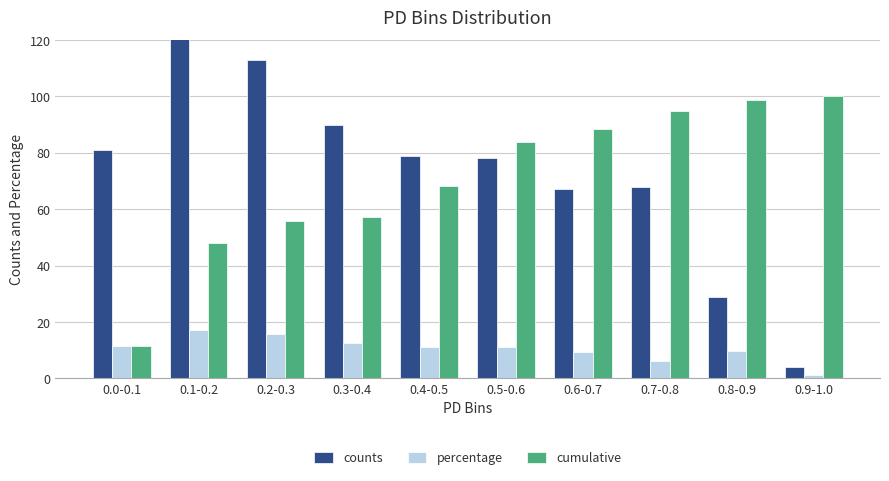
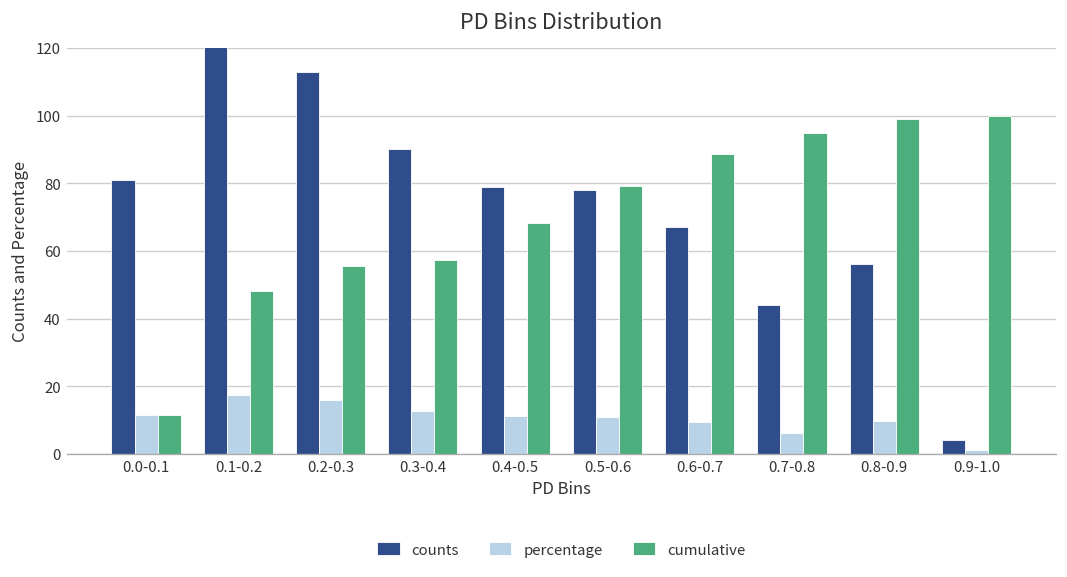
  {
    "counts": {
      "0.0-0.1": 81,
      "0.2-0.3": 113,
      "0.3-0.4": 90,
      "0.4-0.5": 79,
      "0.5-0.6": 78,
      "0.6-0.7": 67,
-     "0.7-0.8": 68,
-     "0.8-0.9": 29,
+     "0.7-0.8": 44,
+     "0.8-0.9": 56,
      "0.9-1.0": 4
    },
    "percentage": {
      "0.0-0.1": 11,
      "0.1-0.2": 17,
      "0.2-0.3": 16,
      "0.3-0.4": 13,
      "0.4-0.5": 11,
      "0.5-0.6": 11,
      "0.6-0.7": 9,
      "0.7-0.8": 6,
      "0.8-0.9": 10,
      "0.9-1.0": 1
    },
    "cumulative": {
      "0.0-0.1": 11,
      "0.1-0.2": 48,
      "0.2-0.3": 56,
      "0.3-0.4": 57,
      "0.4-0.5": 68,
-     "0.5-0.6": 84,
+     "0.5-0.6": 79,
      "0.6-0.7": 89,
      "0.7-0.8": 95,
      "0.8-0.9": 99,
      "0.9-1.0": 100
    }
  }
